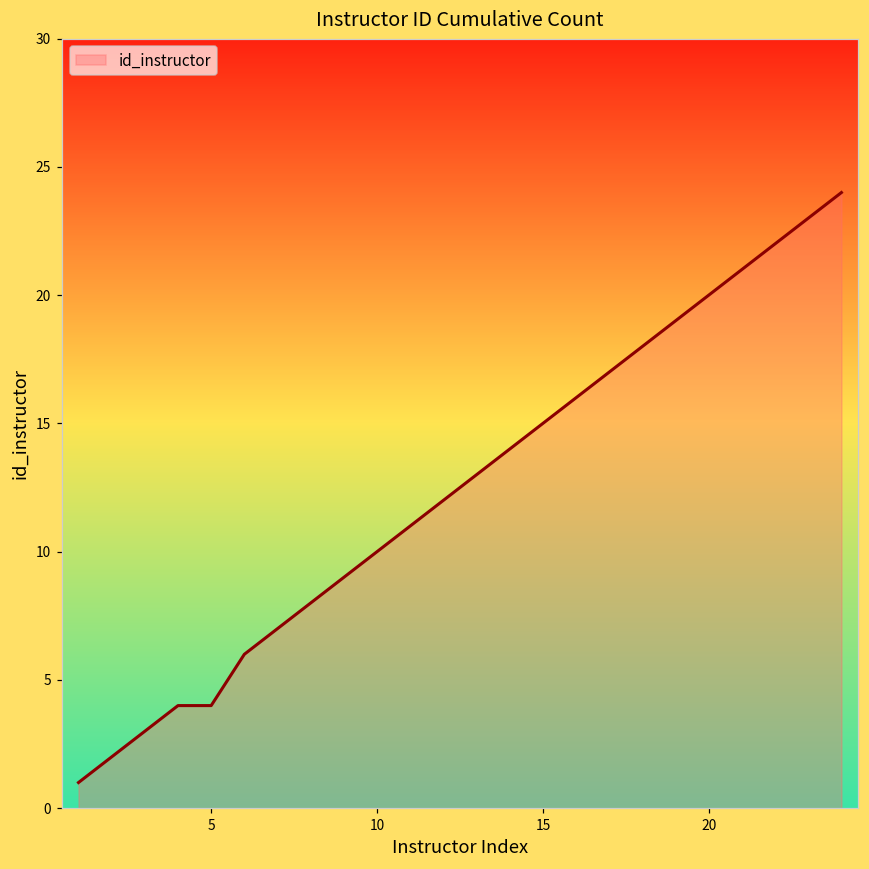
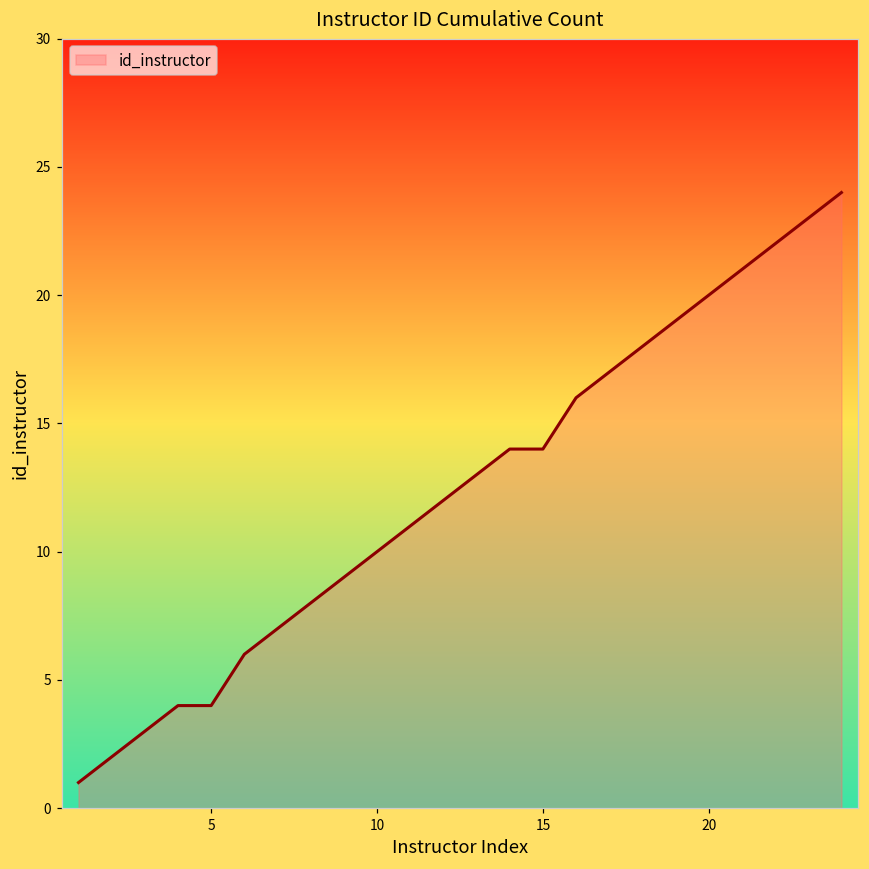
  {
    "5": 4,
    "10": 10,
-   "15": 15,
+   "15": 14,
    "20": 20
  }
